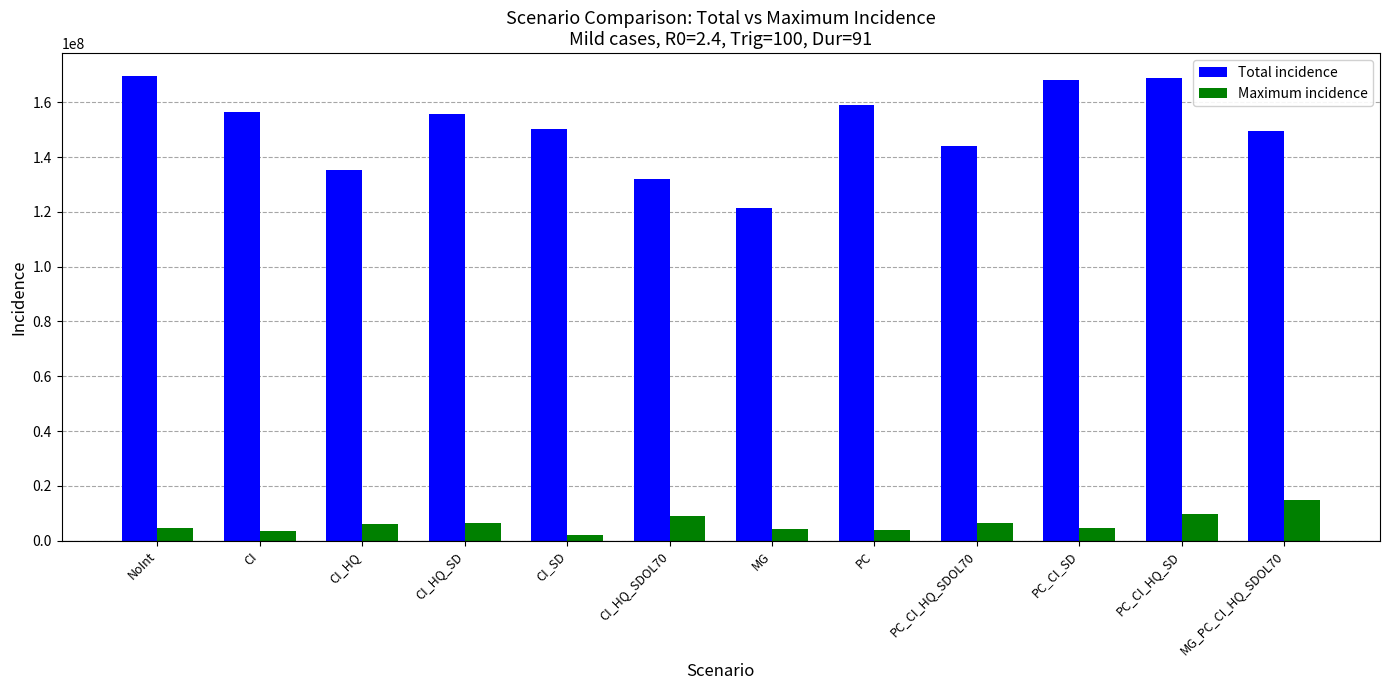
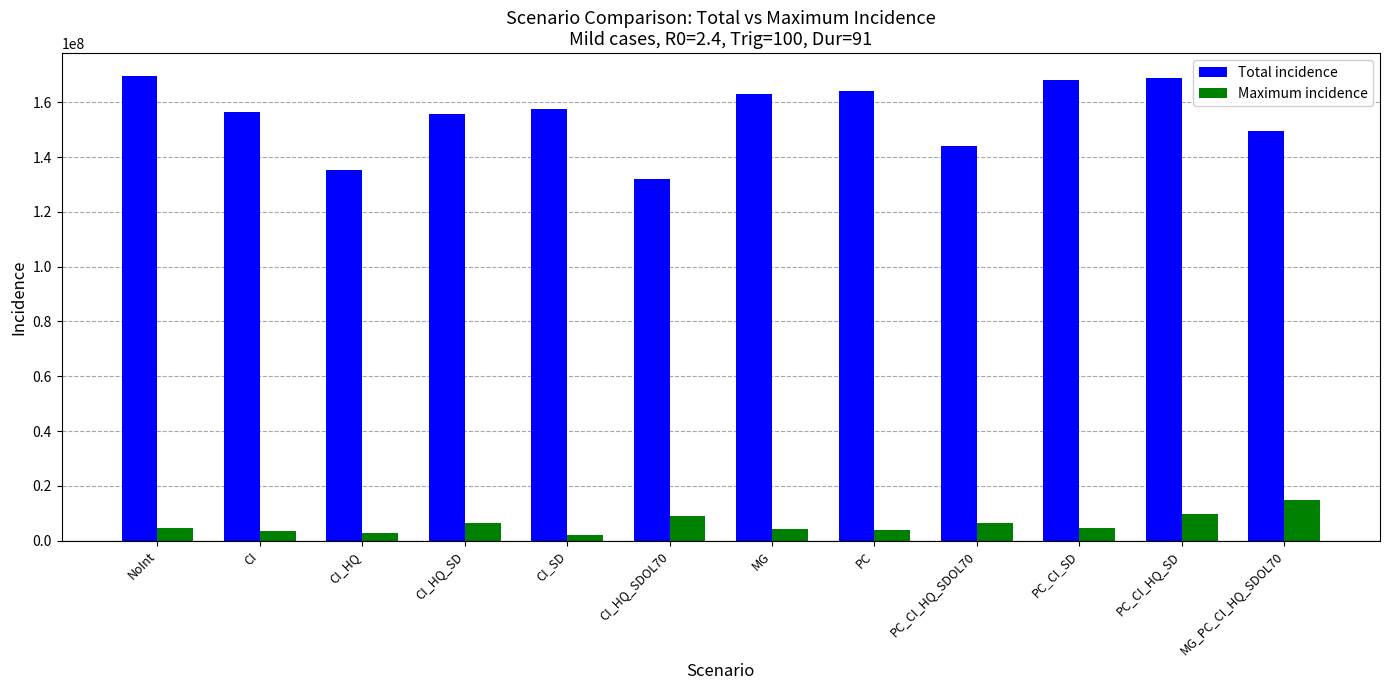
  {
    "Total incidence": {
      "NoInt": 169000000,
      "CI": 157000000,
      "CI_HQ": 135000000,
      "CI_HQ_SD": 156000000,
-     "CI_SD": 150000000,
+     "CI_SD": 158000000,
      "CI_HQ_SDOL70": 132000000,
-     "MG": 122000000,
-     "PC": 159000000,
+     "MG": 163000000,
+     "PC": 164000000,
      "PC_CI_HQ_SDOL70": 144000000,
      "PC_CI_SD": 168000000,
      "PC_CI_HQ_SD": 169000000,
      "MG_PC_CI_HQ_SDOL70": 149000000
    },
    "Maximum incidence": {
      "NoInt": 5000000,
      "CI": 4000000,
-     "CI_HQ": 6000000,
+     "CI_HQ": 3000000,
      "CI_HQ_SD": 6000000,
      "CI_SD": 2000000,
      "CI_HQ_SDOL70": 9000000,
      "MG": 4000000,
      "PC": 4000000,
      "PC_CI_HQ_SDOL70": 6000000,
      "PC_CI_SD": 4000000,
      "PC_CI_HQ_SD": 10000000,
      "MG_PC_CI_HQ_SDOL70": 15000000
    }
  }
